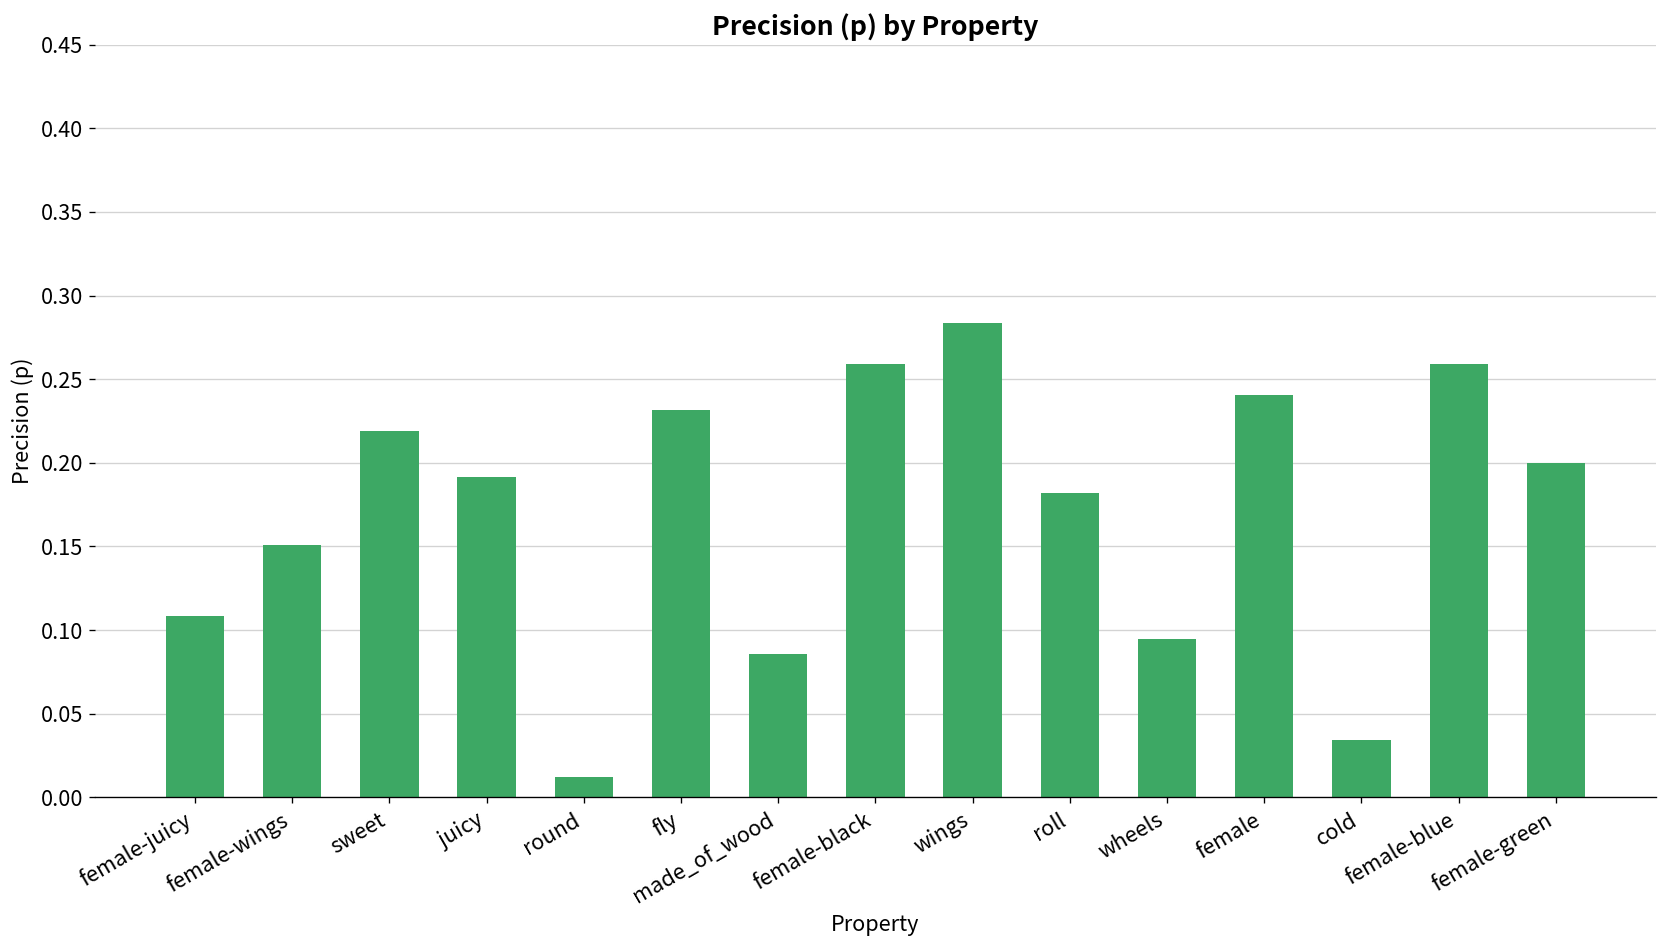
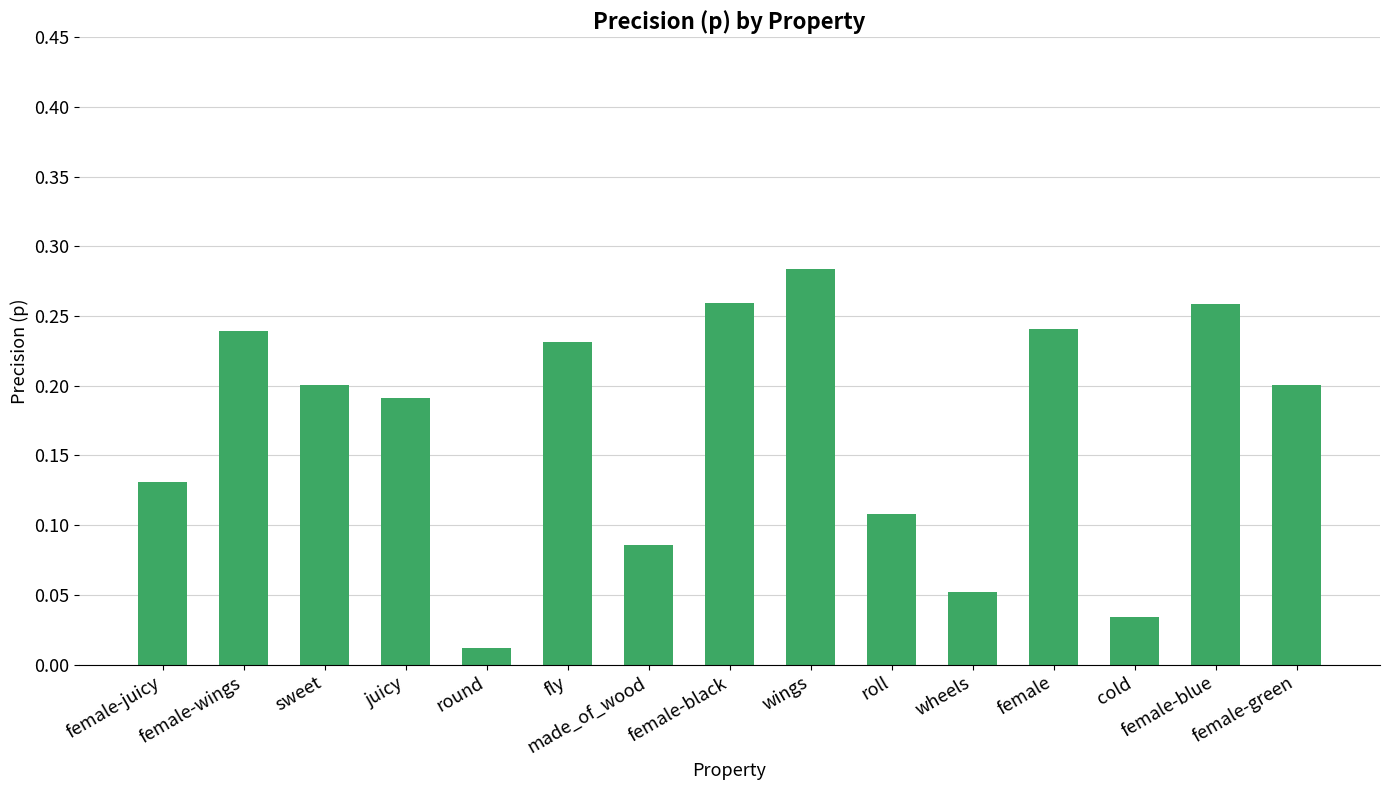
  {
-   "female-juicy": 0.109,
-   "female-wings": 0.151,
-   "sweet": 0.219,
+   "female-juicy": 0.131,
+   "female-wings": 0.240,
+   "sweet": 0.201,
    "juicy": 0.191,
    "round": 0.012,
    "fly": 0.232,
    "made_of_wood": 0.086,
    "female-black": 0.259,
    "wings": 0.283,
-   "roll": 0.182,
-   "wheels": 0.095,
+   "roll": 0.108,
+   "wheels": 0.052,
    "female": 0.241,
    "cold": 0.034,
    "female-blue": 0.259,
    "female-green": 0.200
  }
